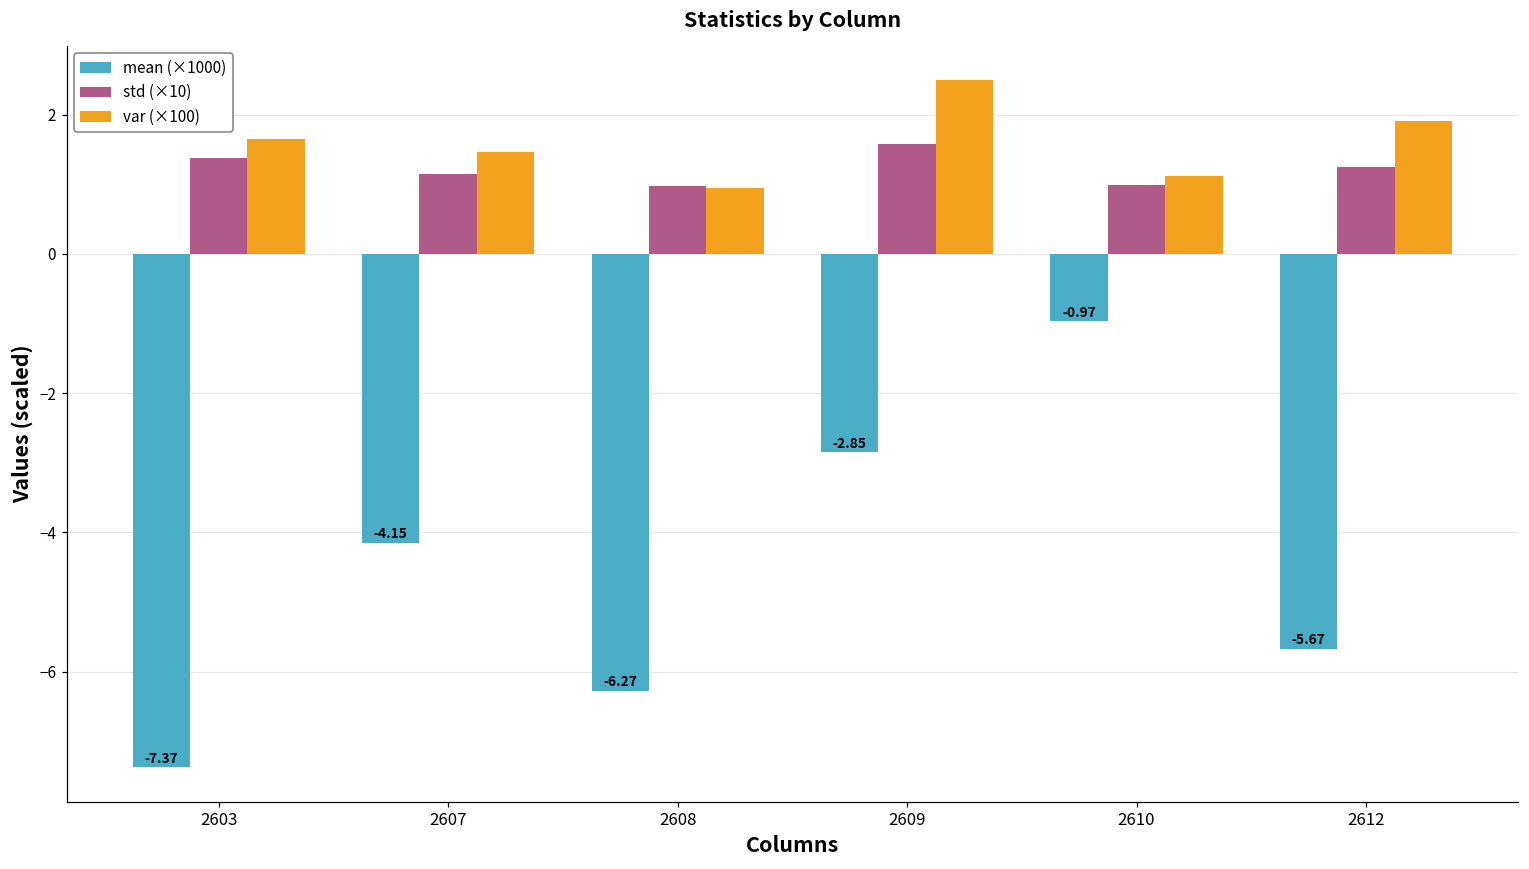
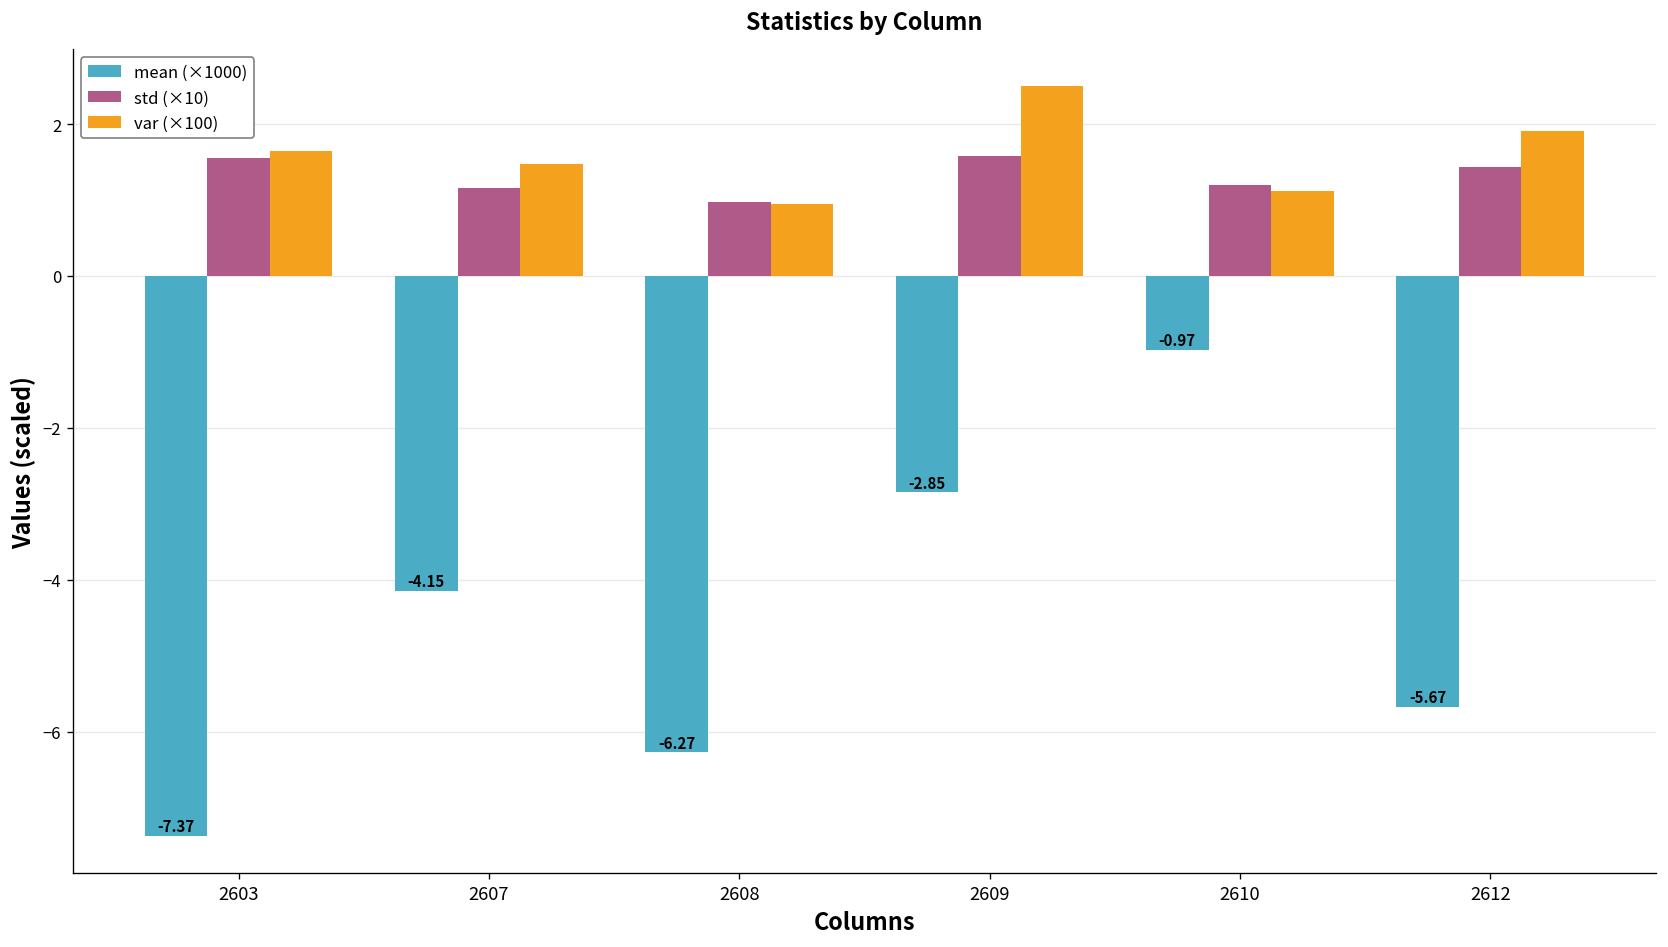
  {
    "mean (×1000)": {
      "2603": -7.37,
      "2607": -4.15,
      "2608": -6.27,
      "2609": -2.85,
      "2610": -0.97,
      "2612": -5.67
    },
    "std (×10)": {
-     "2603": 1.4,
+     "2603": 1.6,
      "2607": 1.2,
      "2608": 1.0,
      "2609": 1.6,
-     "2610": 1.0,
-     "2612": 1.3
+     "2610": 1.2,
+     "2612": 1.4
    },
    "var (×100)": {
      "2603": 1.7,
      "2607": 1.5,
      "2608": 0.9,
      "2609": 2.5,
      "2610": 1.1,
      "2612": 1.9
    }
  }
